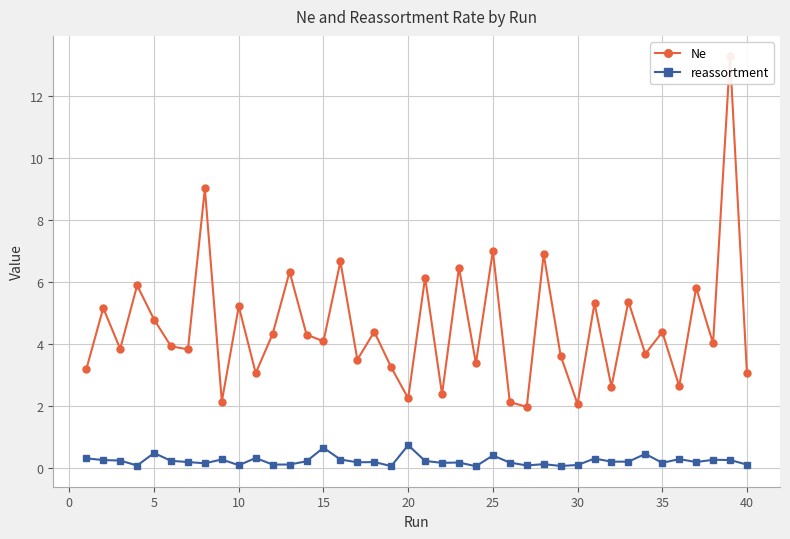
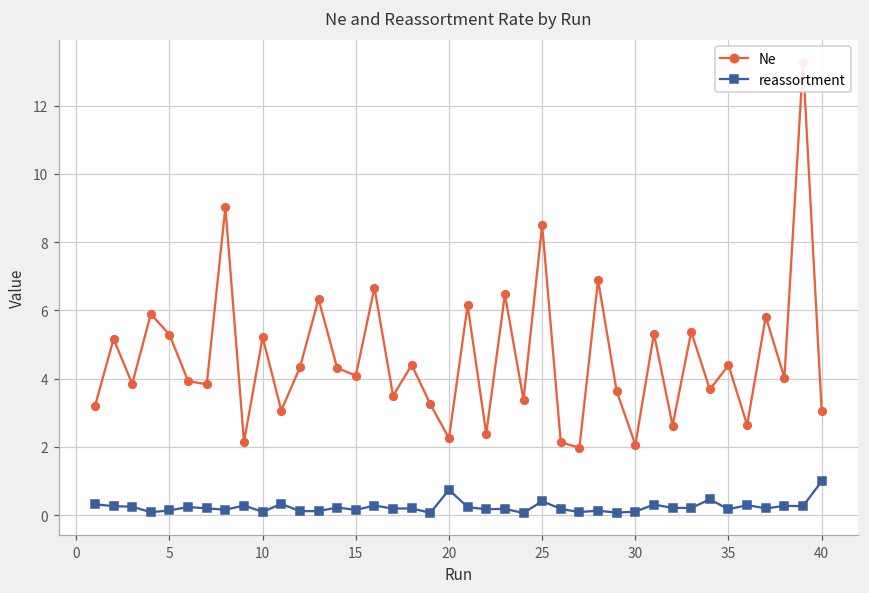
  {
    "Ne": {
-     "5": 4.8,
+     "5": 5.3,
      "10": 5.2,
      "15": 4.1,
      "20": 2.3,
-     "25": 7.0,
+     "25": 8.5,
      "30": 2.1,
      "35": 4.4,
      "40": 3.1
    },
    "reassortment": {
-     "5": 0.5,
+     "5": 0.1,
      "10": 0.1,
-     "15": 0.7,
+     "15": 0.2,
      "20": 0.7,
      "25": 0.4,
      "30": 0.1,
      "35": 0.2,
-     "40": 0.1
+     "40": 1.0
    }
  }
